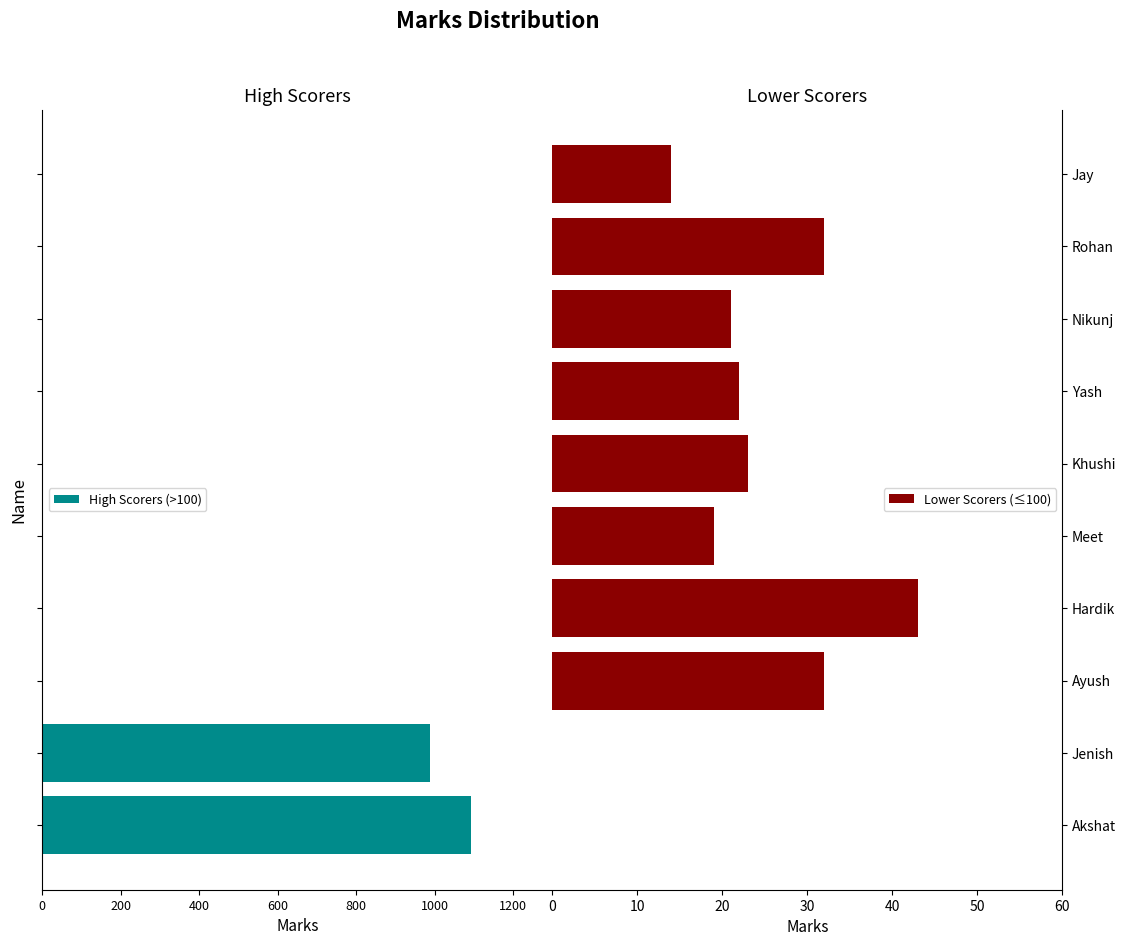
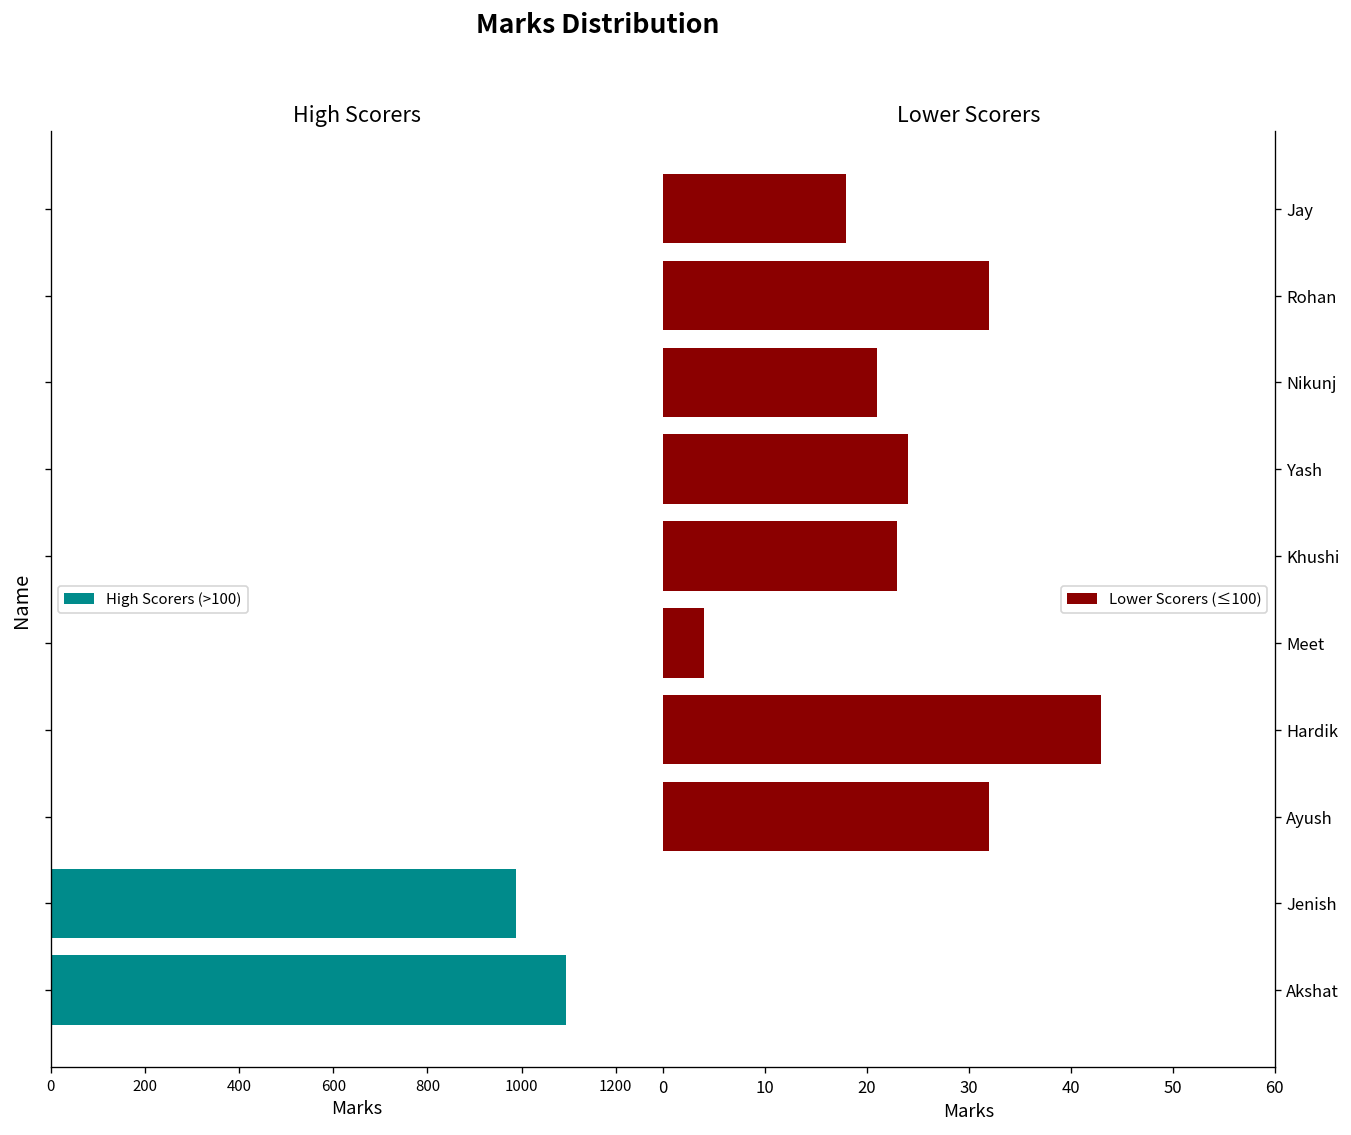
  {
    "Lower Scorers": {
-     "Jay": 14,
+     "Jay": 18,
      "Rohan": 32,
      "Nikunj": 21,
-     "Yash": 22,
+     "Yash": 24,
      "Khushi": 23,
-     "Meet": 19,
+     "Meet": 4,
      "Hardik": 43,
      "Ayush": 32,
      "Jenish": 0,
      "Akshat": 0
    }
  }
